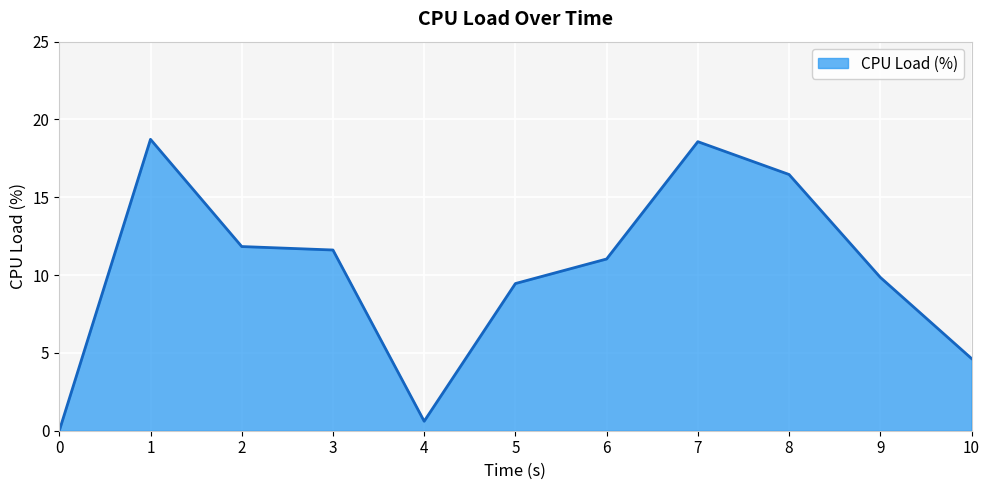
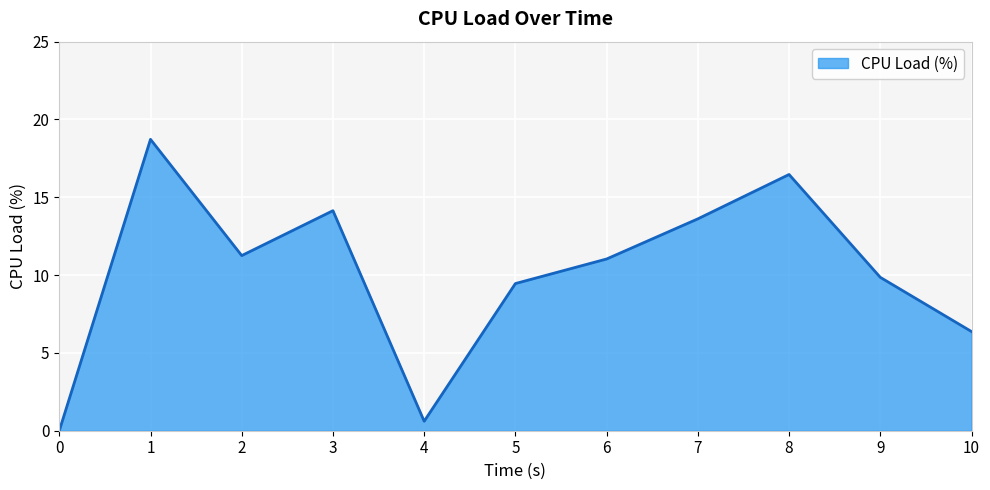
  {
    "0": 0.0,
    "1": 18.7,
-   "2": 11.8,
-   "3": 11.6,
+   "2": 11.3,
+   "3": 14.1,
    "4": 0.6,
    "5": 9.5,
    "6": 11.0,
-   "7": 18.6,
+   "7": 13.6,
    "8": 16.5,
    "9": 9.9,
-   "10": 4.6
+   "10": 6.4
  }
